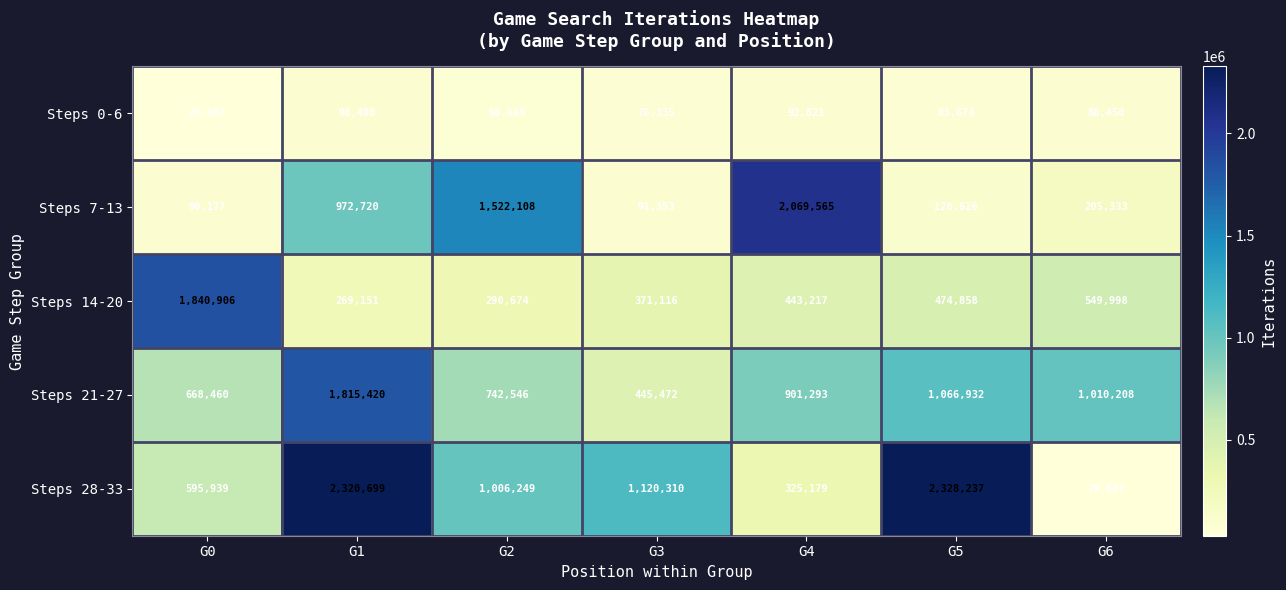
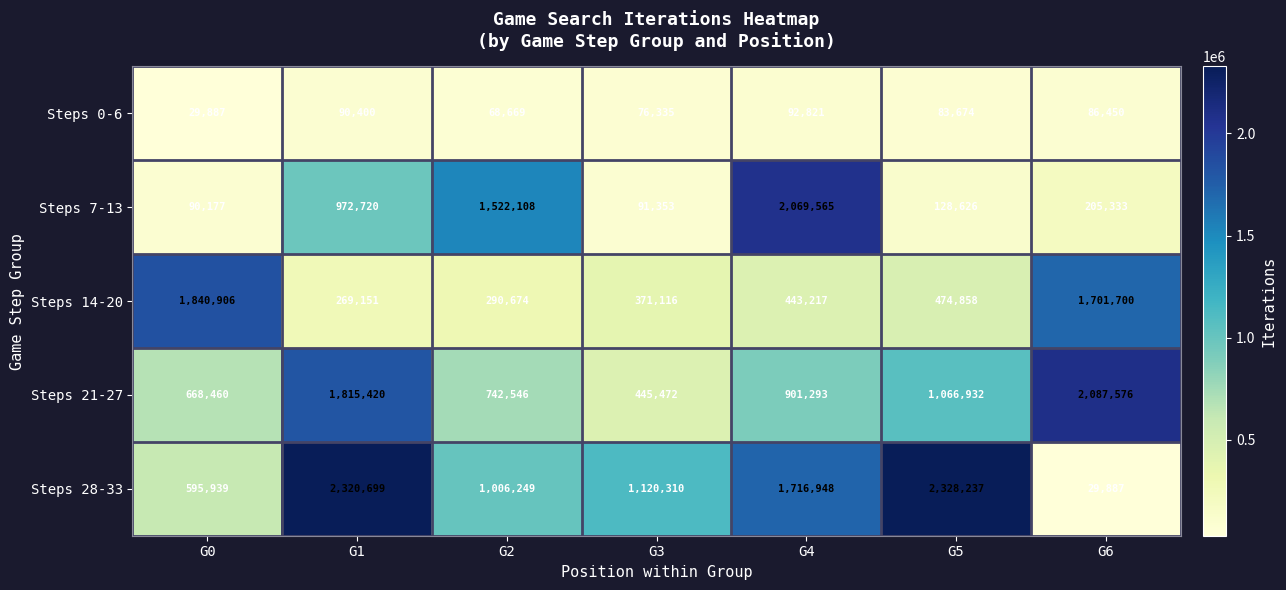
  {
    "Steps 7-13": {
      "G1": "972,720",
      "G2": "1,522,108",
      "G4": "2,069,565",
      "G5": "128,626",
      "G6": "205,333"
    },
    "Steps 14-20": {
      "G0": "1,840,906",
      "G1": "269,151",
      "G2": "290,674",
      "G3": "371,116",
      "G4": "443,217",
      "G5": "474,858",
-     "G6": "549,998"
+     "G6": "1,701,700"
    },
    "Steps 21-27": {
      "G0": "668,460",
      "G1": "1,815,420",
      "G2": "742,546",
      "G3": "445,472",
      "G4": "901,293",
      "G5": "1,066,932",
-     "G6": "1,010,208"
+     "G6": "2,087,576"
    },
    "Steps 28-33": {
      "G0": "595,939",
      "G1": "2,320,699",
      "G2": "1,006,249",
      "G3": "1,120,310",
-     "G4": "325,179",
+     "G4": "1,716,948",
      "G5": "2,328,237"
    }
  }
